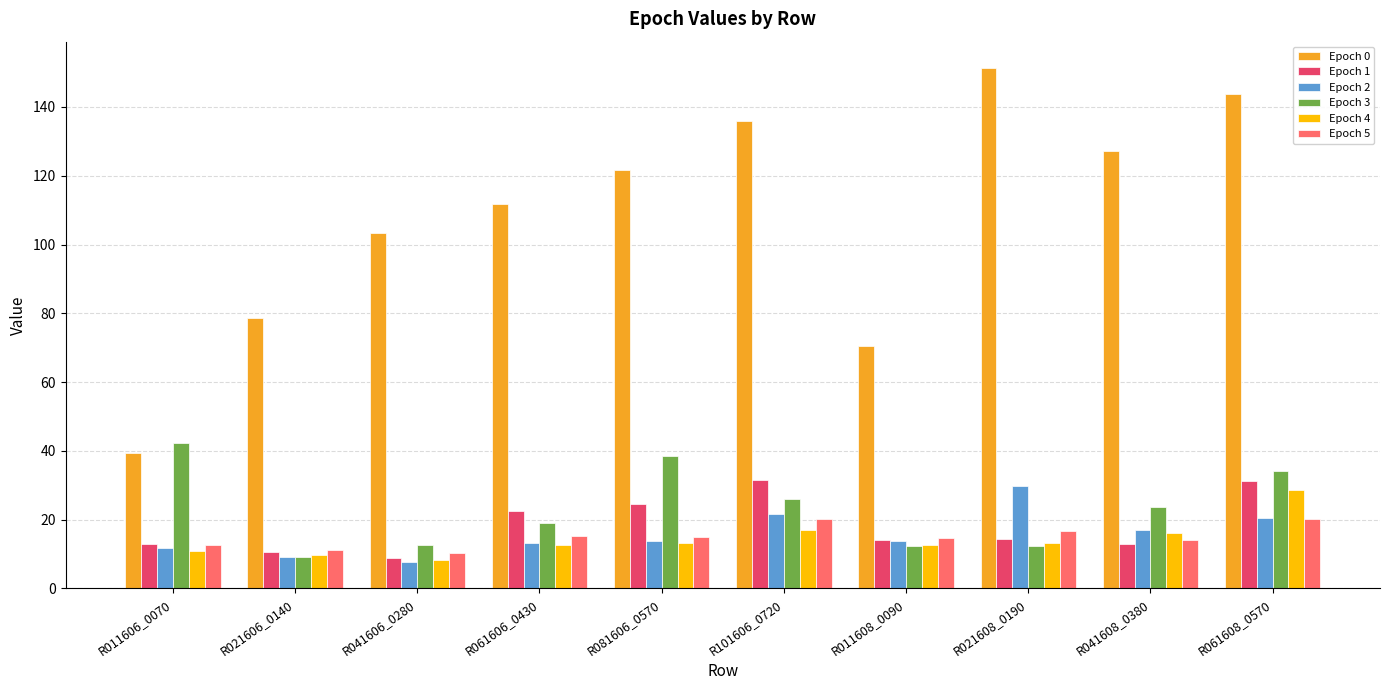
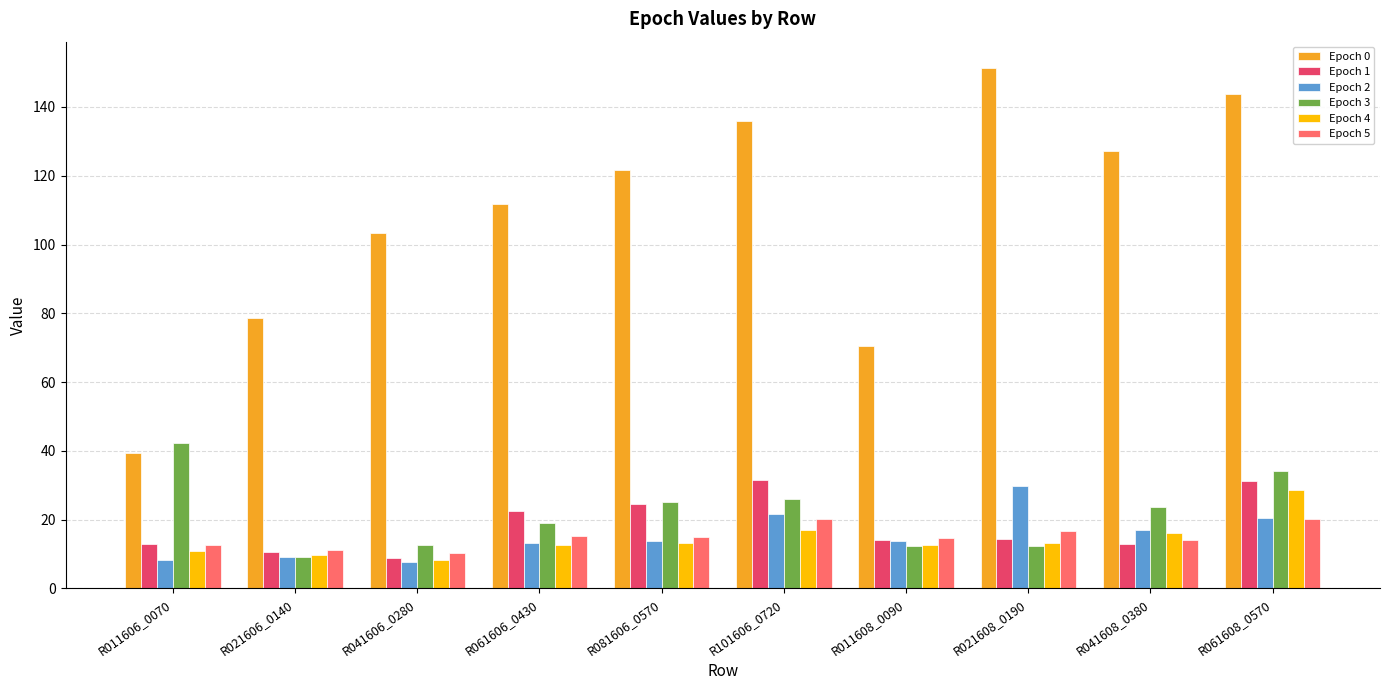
  {
    "Epoch 2": {
-     "R011606_0070": 12,
+     "R011606_0070": 8,
      "R021606_0140": 9,
      "R041606_0280": 8,
      "R061606_0430": 13,
      "R081606_0570": 14,
      "R101606_0720": 22,
      "R011608_0090": 14,
      "R021608_0190": 30,
      "R041608_0380": 17,
      "R061608_0570": 20
    },
    "Epoch 3": {
      "R011606_0070": 42,
      "R021606_0140": 9,
      "R041606_0280": 13,
      "R061606_0430": 19,
-     "R081606_0570": 39,
+     "R081606_0570": 25,
      "R101606_0720": 26,
      "R011608_0090": 12,
      "R021608_0190": 12,
      "R041608_0380": 24,
      "R061608_0570": 34
    }
  }
